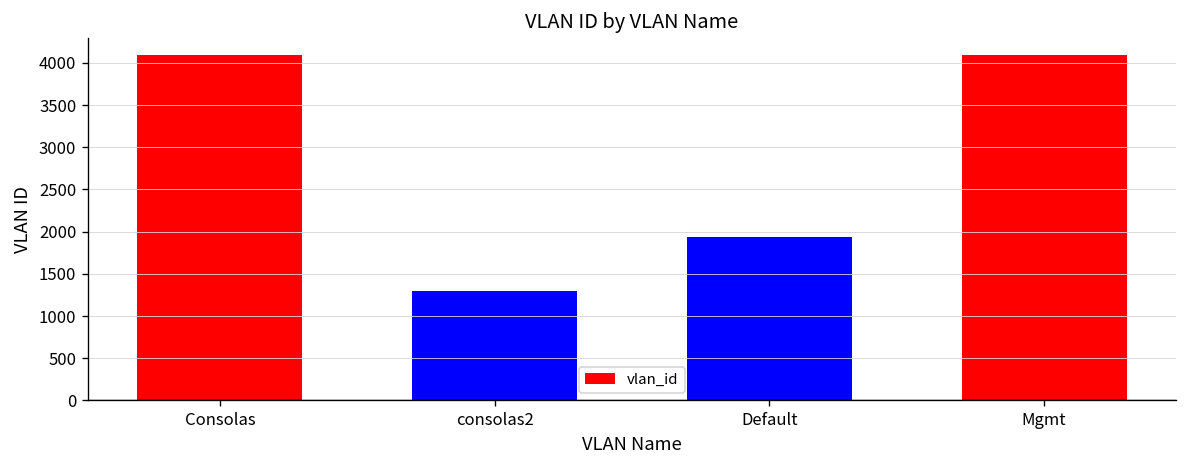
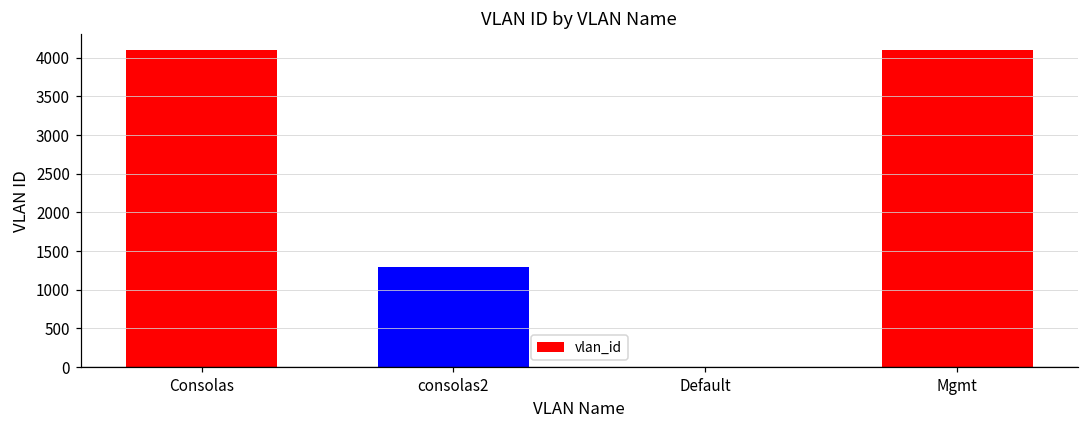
  {
    "Consolas": 4100,
    "consolas2": 1300,
-   "Default": 1900,
+   "Default": 0,
    "Mgmt": 4100
  }
